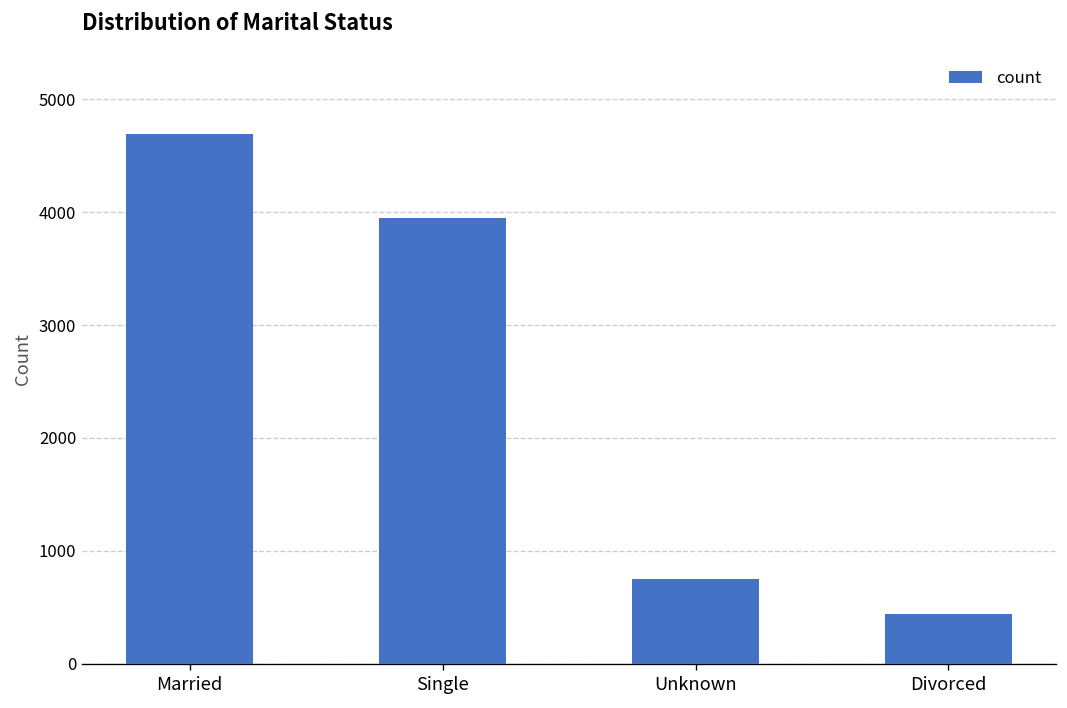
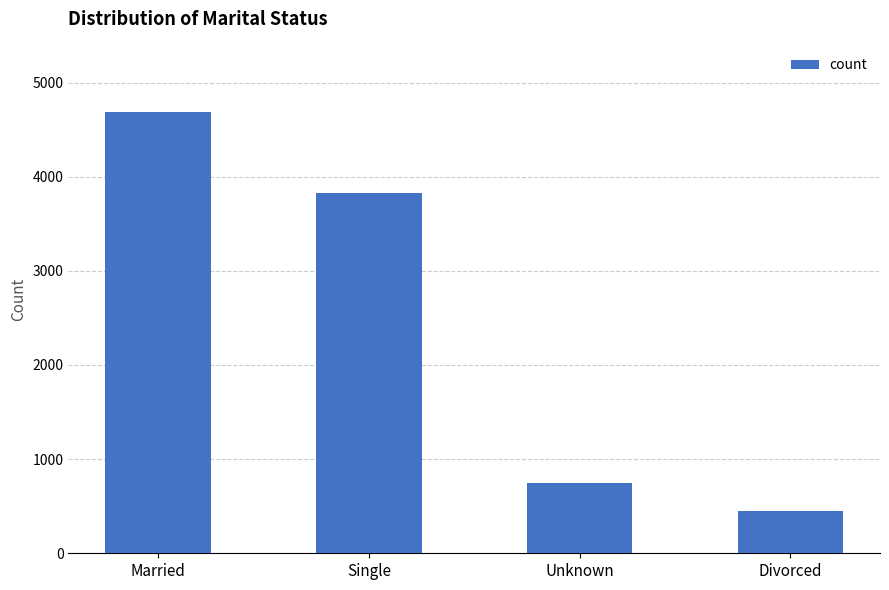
  {
    "Married": 4700,
-   "Single": 3900,
+   "Single": 3800,
    "Unknown": 700,
    "Divorced": 400
  }
